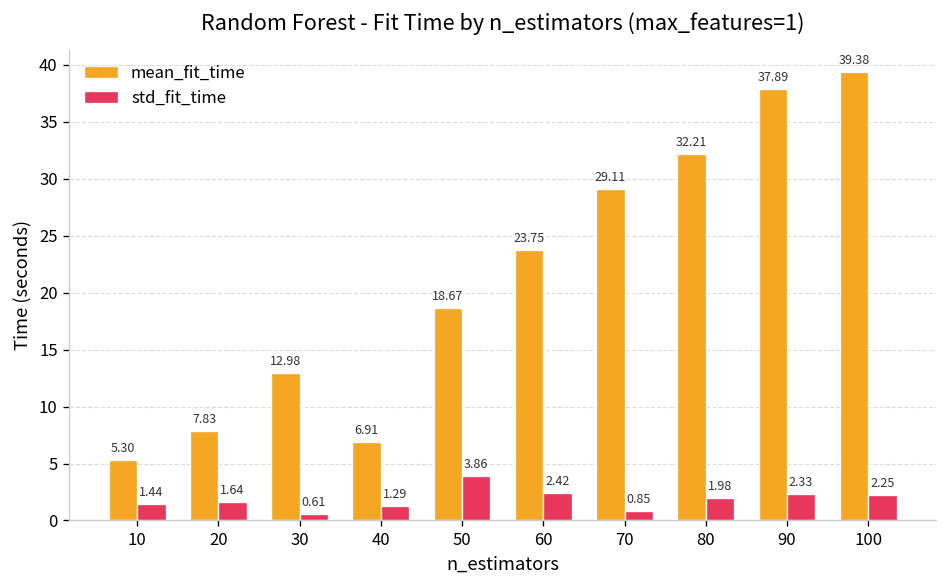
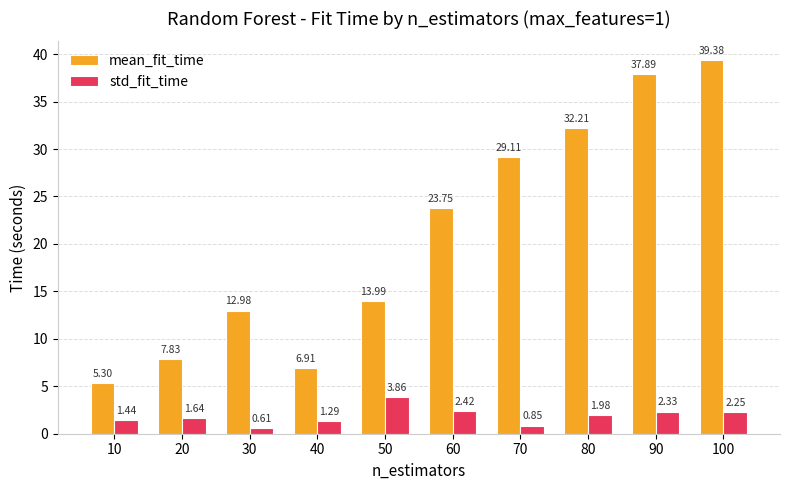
  {
    "mean_fit_time": {
      "10": 5.30,
      "20": 7.83,
      "30": 12.98,
      "40": 6.91,
-     "50": 18.67,
+     "50": 13.99,
      "60": 23.75,
      "70": 29.11,
      "80": 32.21,
      "90": 37.89,
      "100": 39.38
    },
    "std_fit_time": {
      "10": 1.44,
      "20": 1.64,
      "30": 0.61,
      "40": 1.29,
      "50": 3.86,
      "60": 2.42,
      "70": 0.85,
      "80": 1.98,
      "90": 2.33,
      "100": 2.25
    }
  }
